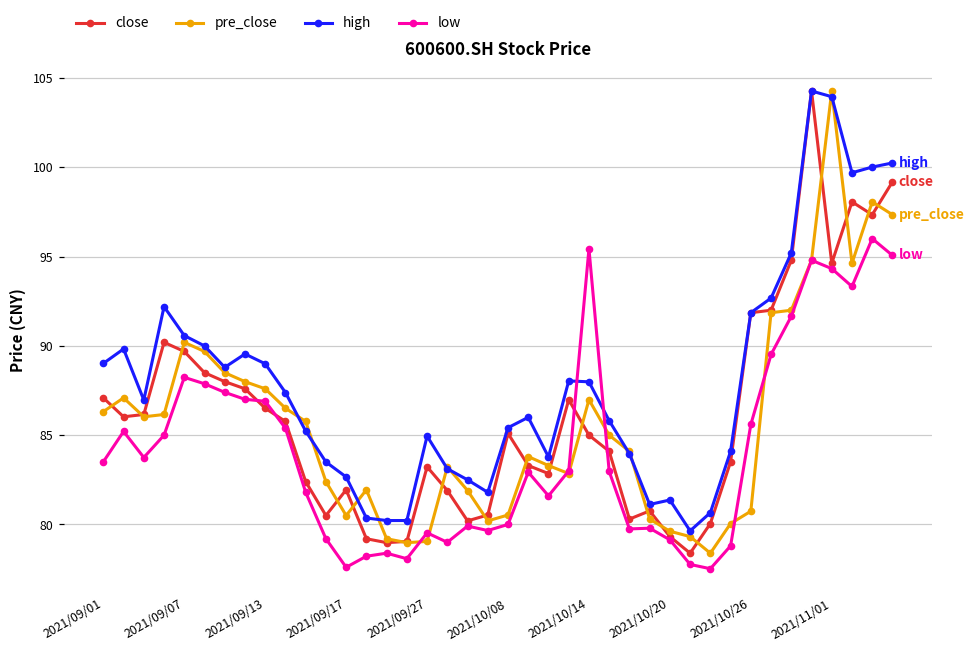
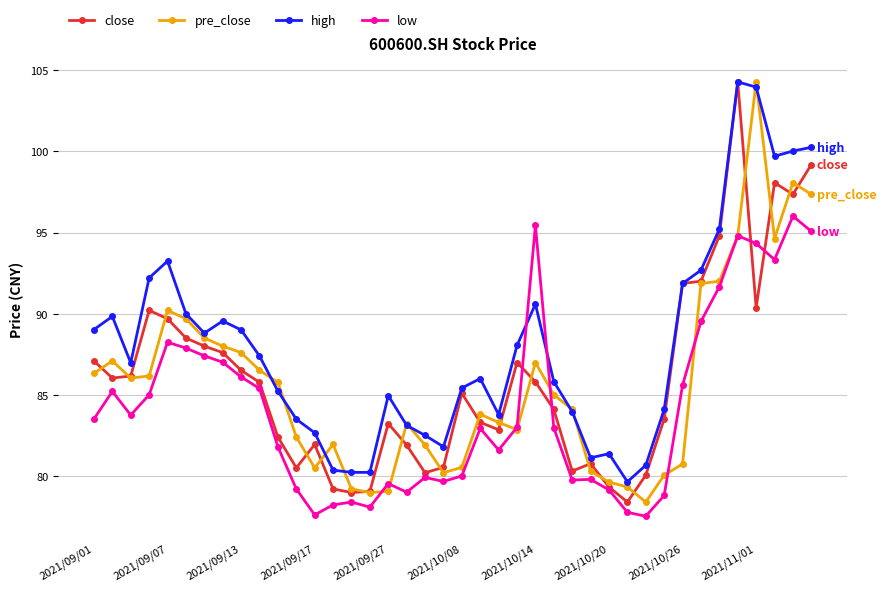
  {
    "close": {
      "2021/09/01": 87.1,
      "2021/09/07": 89.7,
      "2021/09/13": 86.5,
      "2021/09/17": 81.9,
      "2021/09/27": 83.2,
      "2021/10/08": 85.1,
-     "2021/10/14": 85.0,
+     "2021/10/14": 85.8,
      "2021/10/20": 79.3,
-     "2021/11/01": 94.6
+     "2021/11/01": 90.4
    },
    "pre_close": {
      "2021/09/01": 86.3,
      "2021/09/07": 90.2,
      "2021/09/13": 87.6,
      "2021/09/17": 80.5,
      "2021/09/27": 79.1,
      "2021/10/08": 80.5,
      "2021/10/14": 87.0,
      "2021/10/20": 79.6,
      "2021/10/26": 80.7,
      "2021/11/01": 104.3
    },
    "high": {
      "2021/09/01": 89.0,
-     "2021/09/07": 90.6,
+     "2021/09/07": 93.2,
      "2021/09/13": 89.0,
      "2021/09/17": 82.7,
      "2021/09/27": 85.0,
      "2021/10/08": 85.4,
-     "2021/10/14": 88.0,
+     "2021/10/14": 90.6,
      "2021/10/20": 81.4,
      "2021/11/01": 104.0
    },
    "low": {
      "2021/09/01": 83.5,
      "2021/09/07": 88.2,
-     "2021/09/13": 86.9,
+     "2021/09/13": 86.1,
      "2021/09/17": 77.6,
      "2021/09/27": 79.5,
      "2021/10/08": 80.0,
      "2021/10/14": 95.4,
      "2021/10/20": 79.1,
      "2021/10/26": 85.6,
      "2021/11/01": 94.3
    }
  }
